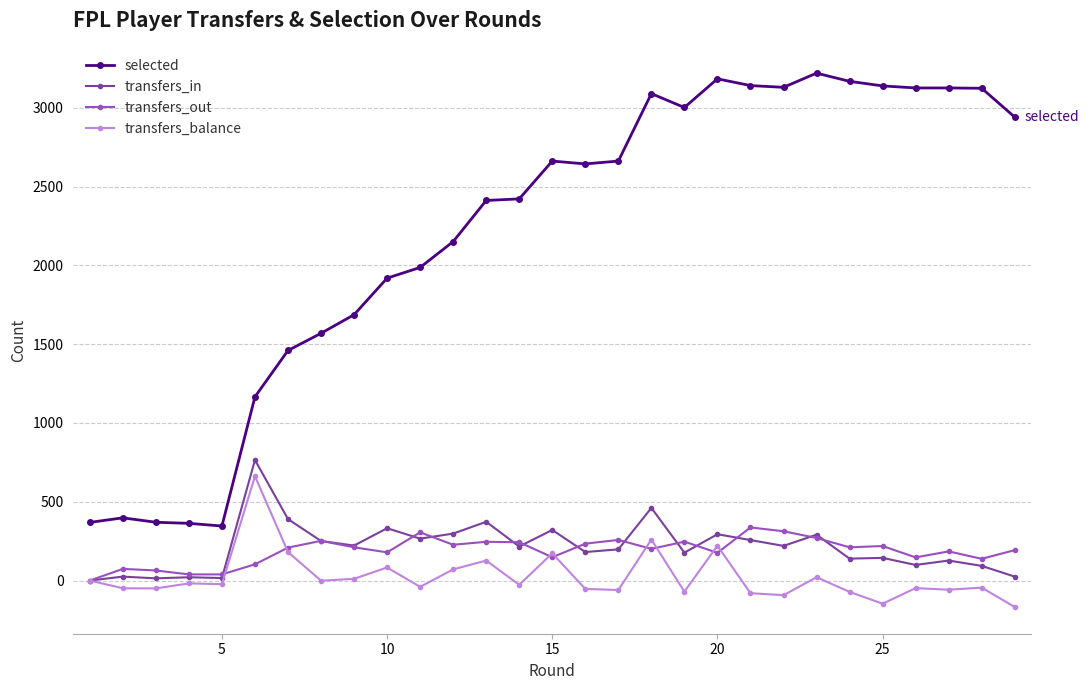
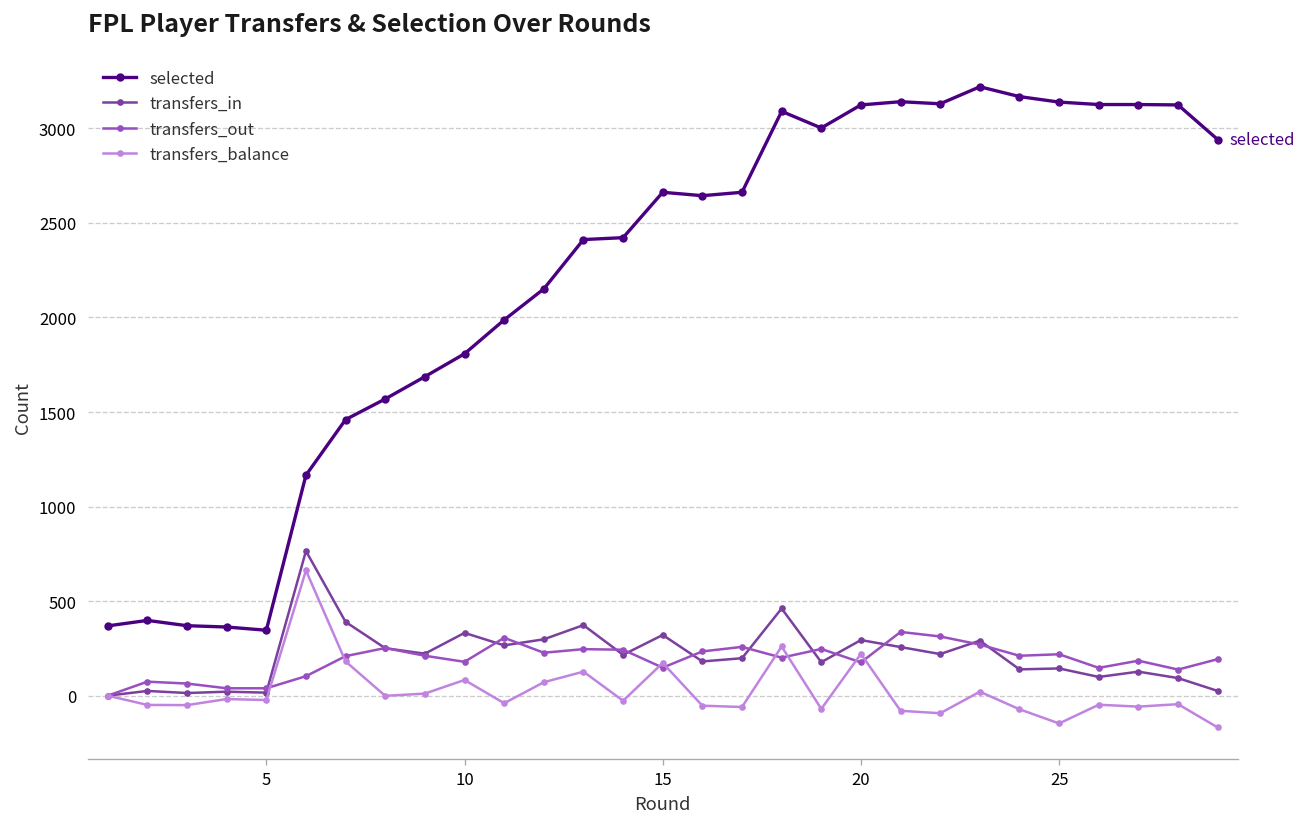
  {
    "selected": {
      "5": 350,
-     "10": 1920,
+     "10": 1810,
      "15": 2660,
-     "20": 3180,
+     "20": 3120,
      "25": 3140
    },
    "transfers_balance": {
      "5": -20,
      "10": 80,
      "15": 170,
      "20": 220,
      "25": -150
    }
  }
